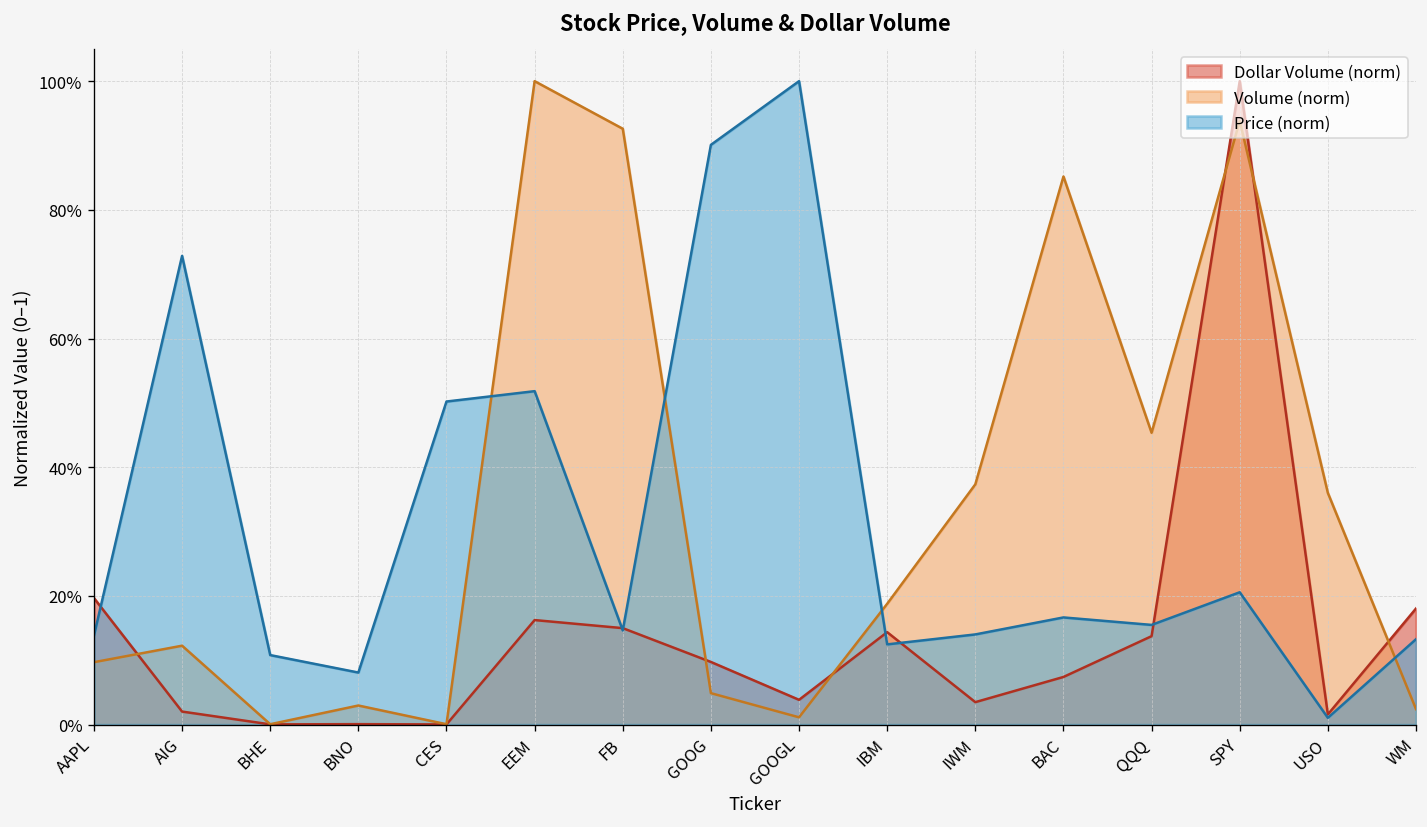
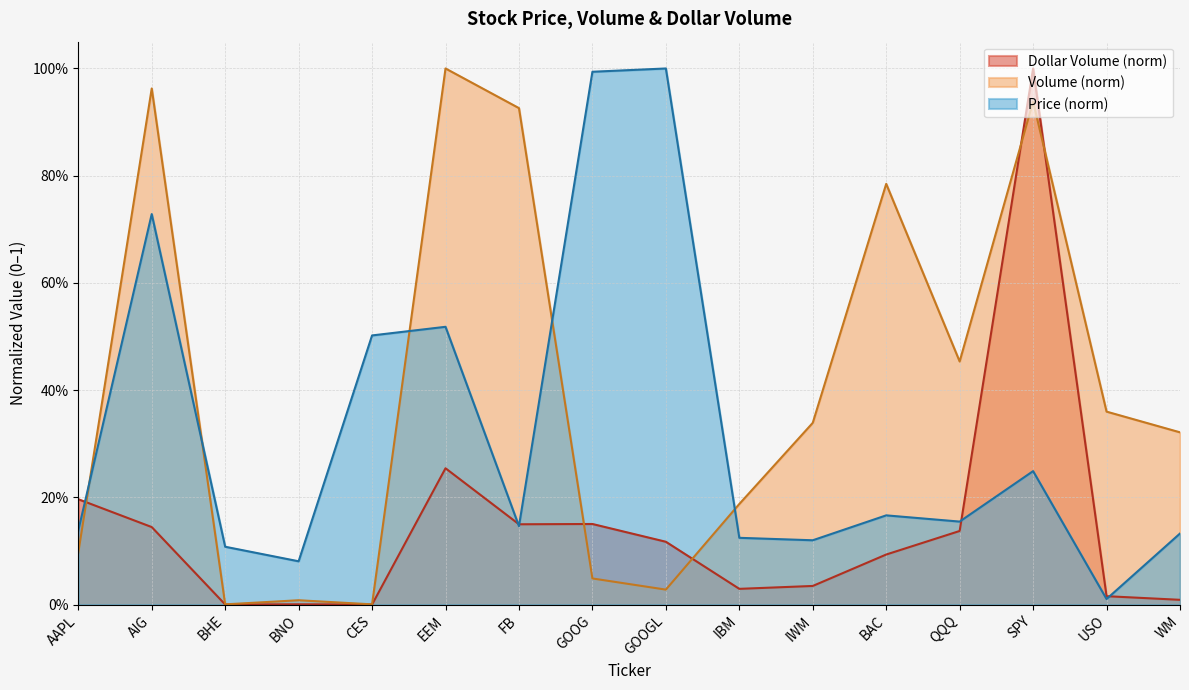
  {
    "Dollar Volume (norm)": {
      "AAPL": "20%",
-     "AIG": "2%",
+     "AIG": "14%",
      "BNO": "0%",
-     "EEM": "16%",
-     "GOOG": "10%",
-     "GOOGL": "4%",
-     "IBM": "14%",
+     "EEM": "25%",
+     "GOOG": "15%",
+     "GOOGL": "12%",
+     "IBM": "3%",
      "IWM": "3%",
-     "BAC": "7%",
+     "BAC": "9%",
      "QQQ": "14%",
      "USO": "2%",
-     "WM": "18%"
+     "WM": "1%"
    },
    "Volume (norm)": {
      "AAPL": "10%",
-     "AIG": "12%",
-     "BNO": "3%",
+     "AIG": "96%",
+     "BNO": "1%",
      "EEM": "100%",
      "FB": "93%",
      "GOOG": "5%",
-     "GOOGL": "1%",
+     "GOOGL": "3%",
      "IBM": "19%",
-     "IWM": "37%",
-     "BAC": "85%",
+     "IWM": "34%",
+     "BAC": "78%",
      "QQQ": "45%",
      "USO": "36%",
-     "WM": "2%"
+     "WM": "32%"
    },
    "Price (norm)": {
      "AAPL": "14%",
      "AIG": "73%",
      "BHE": "11%",
      "BNO": "8%",
      "CES": "50%",
      "EEM": "52%",
-     "GOOG": "90%",
+     "GOOG": "99%",
      "GOOGL": "100%",
      "IBM": "12%",
-     "IWM": "14%",
+     "IWM": "12%",
      "BAC": "17%",
      "QQQ": "15%",
-     "SPY": "21%",
+     "SPY": "25%",
      "USO": "1%",
      "WM": "13%"
    }
  }
